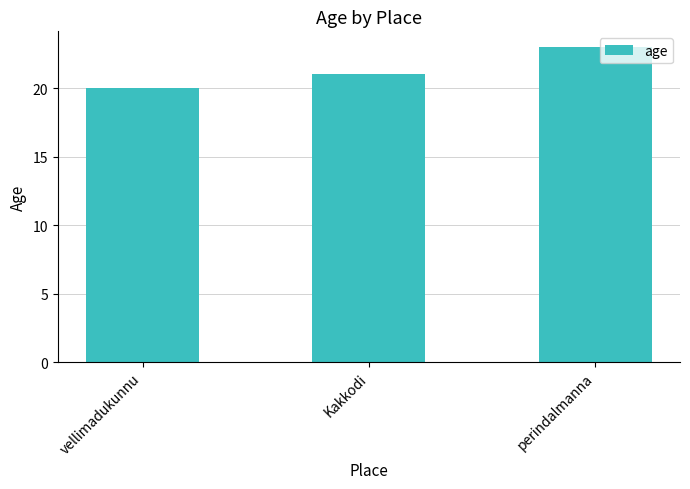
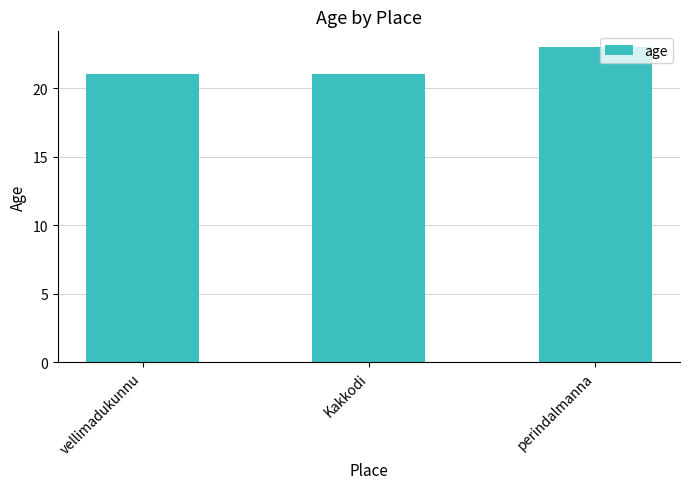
  {
-   "vellimadukunnu": 20,
+   "vellimadukunnu": 21,
    "Kakkodi": 21,
    "perindalmanna": 23
  }
